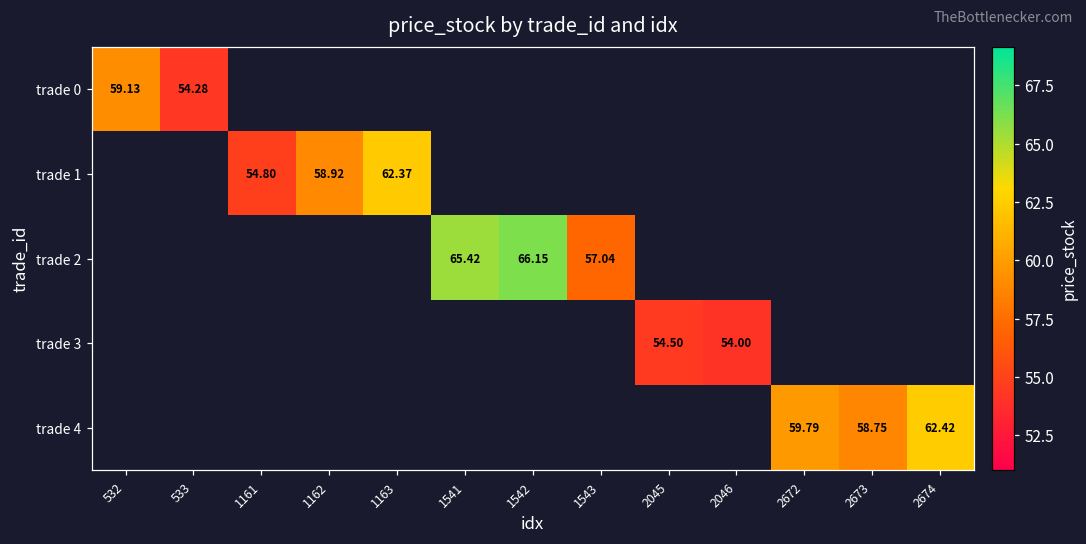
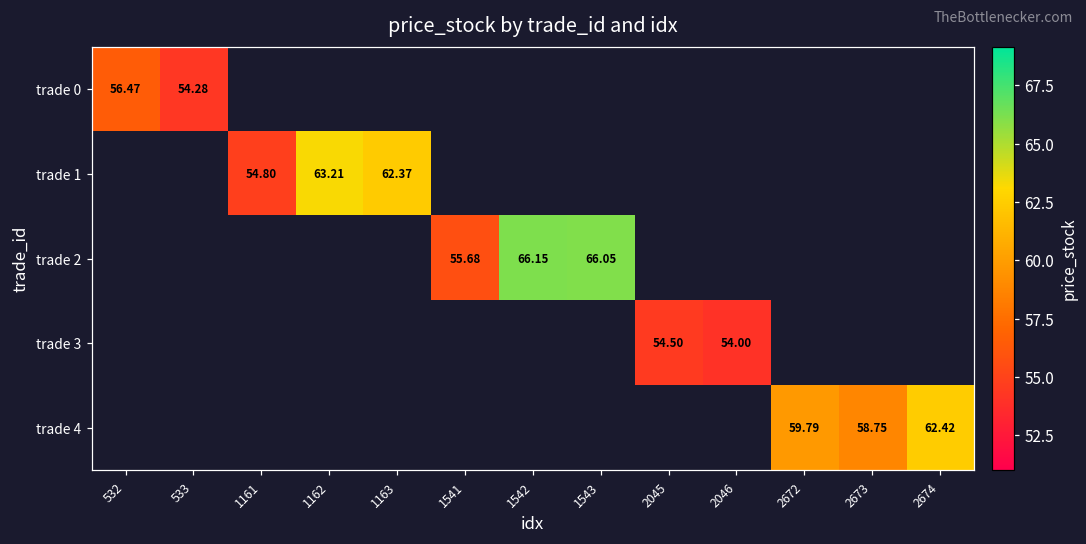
  {
    "trade 0": {
-     "532": 59.13,
+     "532": 56.47,
      "533": 54.28
    },
    "trade 1": {
      "1161": 54.80,
-     "1162": 58.92,
+     "1162": 63.21,
      "1163": 62.37
    },
    "trade 2": {
-     "1541": 65.42,
+     "1541": 55.68,
      "1542": 66.15,
-     "1543": 57.04
+     "1543": 66.05
    },
    "trade 3": {
      "2045": 54.50,
      "2046": 54.00
    },
    "trade 4": {
      "2672": 59.79,
      "2673": 58.75,
      "2674": 62.42
    }
  }
